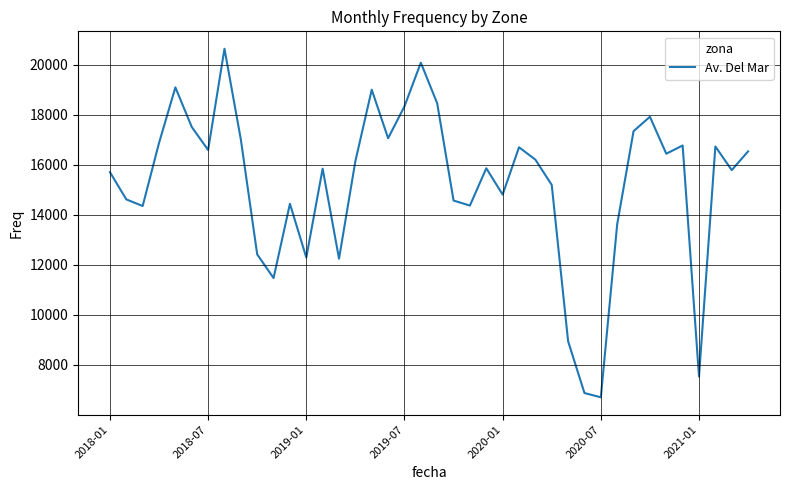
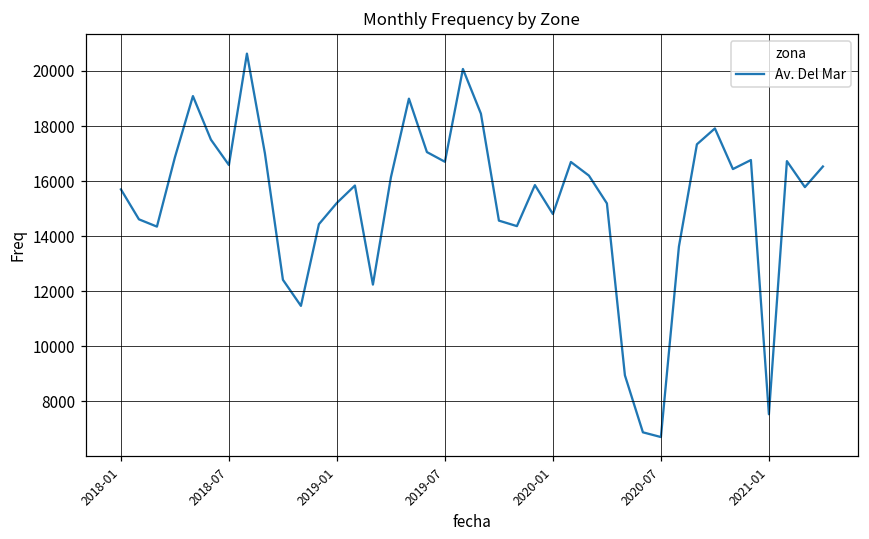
  {
    "2018-01": 15700,
    "2018-07": 16600,
-   "2019-01": 12300,
-   "2019-07": 18300,
+   "2019-01": 15200,
+   "2019-07": 16700,
    "2020-01": 14800,
    "2020-07": 6700,
    "2021-01": 7500
  }
